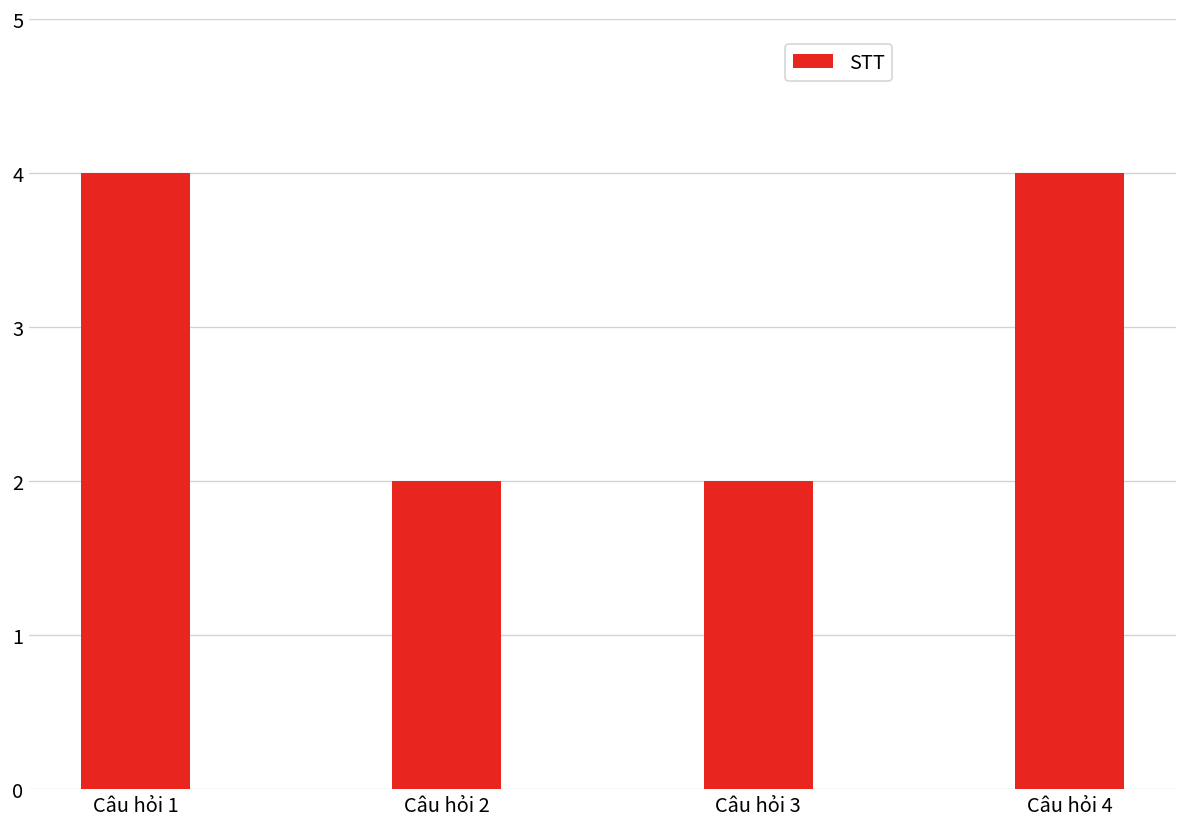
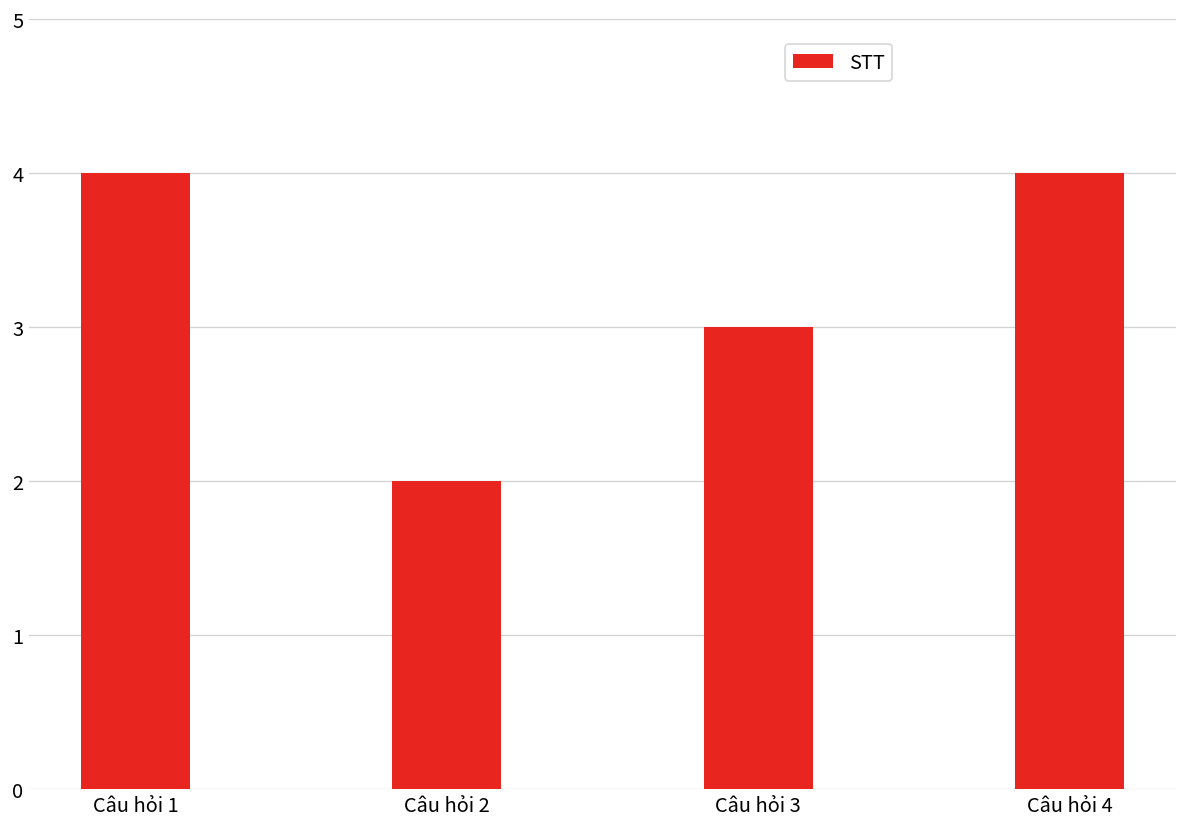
  {
    "Câu hỏi 1": 4,
    "Câu hỏi 2": 2,
-   "Câu hỏi 3": 2,
+   "Câu hỏi 3": 3,
    "Câu hỏi 4": 4
  }
